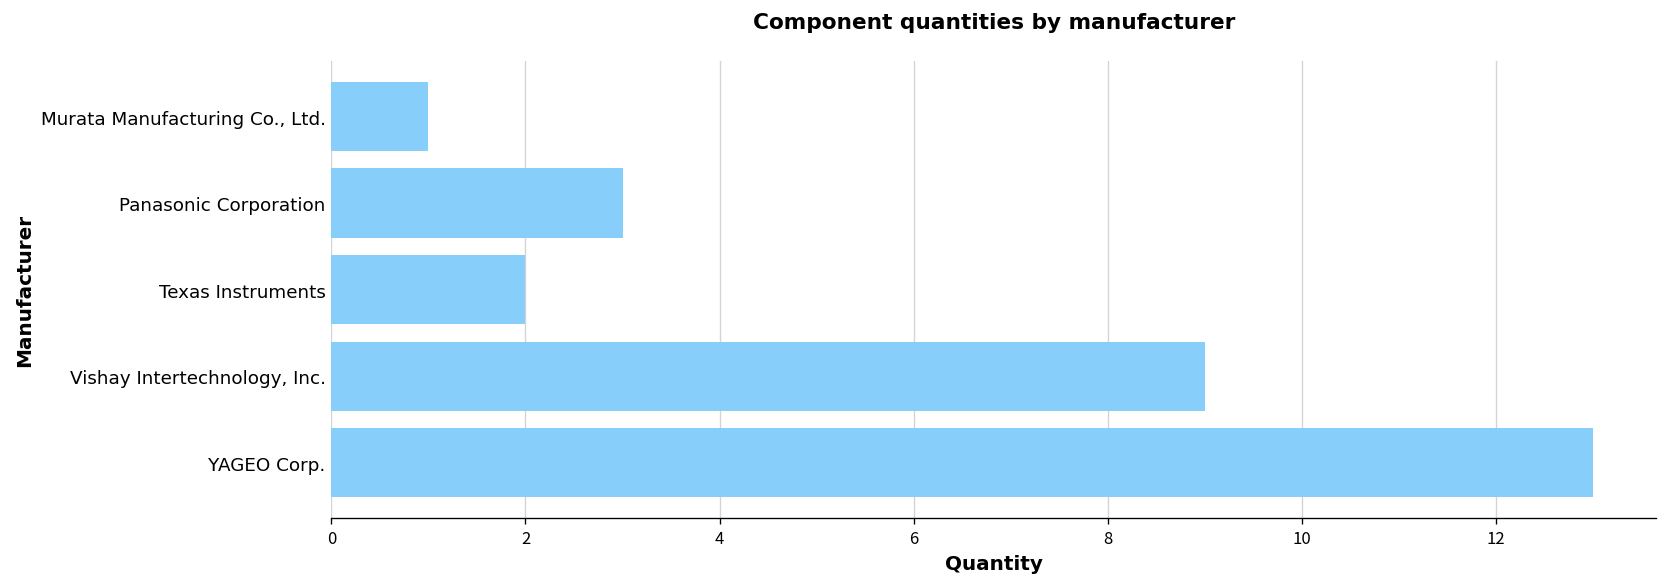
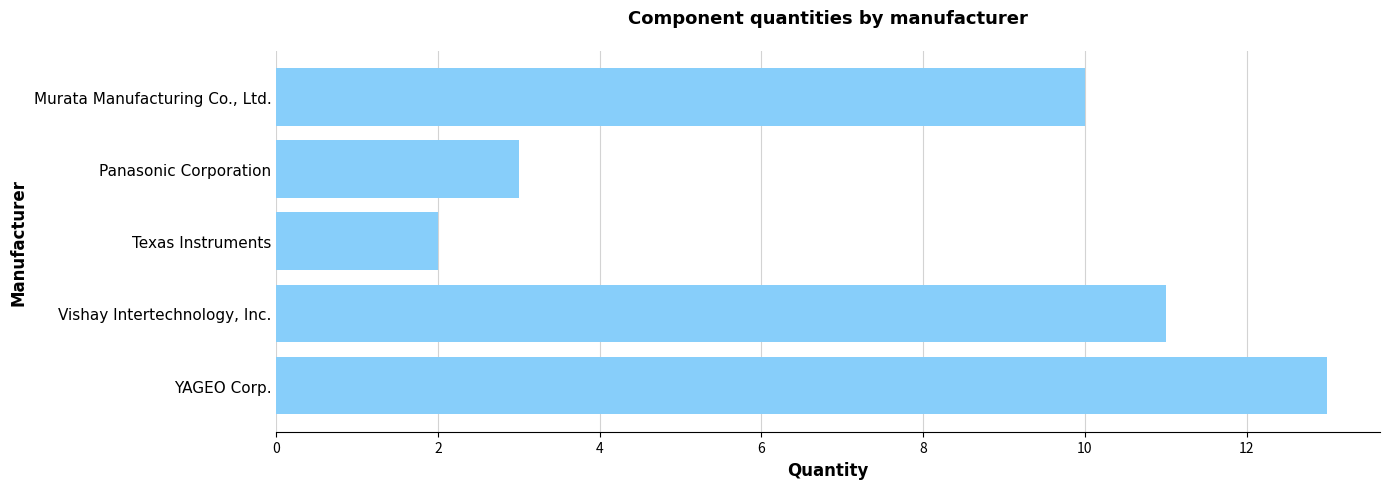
  {
-   "Murata Manufacturing Co., Ltd.": 1,
+   "Murata Manufacturing Co., Ltd.": 10,
    "Panasonic Corporation": 3,
    "Texas Instruments": 2,
-   "Vishay Intertechnology, Inc.": 9,
+   "Vishay Intertechnology, Inc.": 11,
    "YAGEO Corp.": 13
  }
